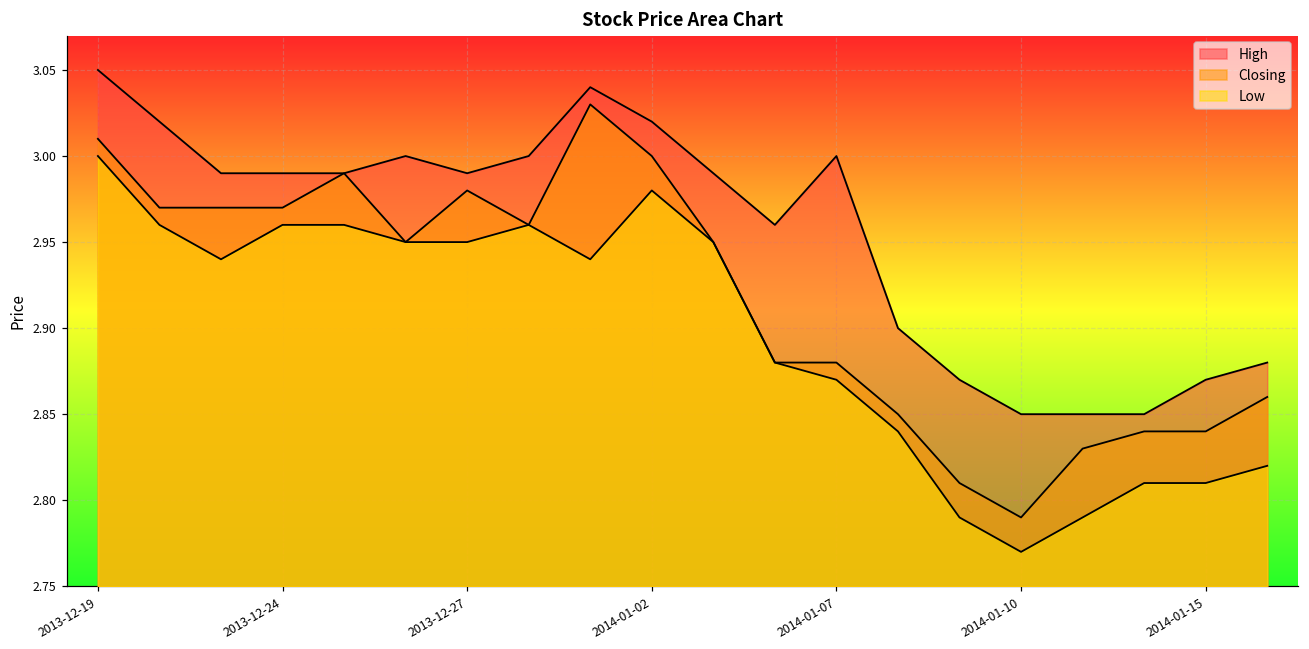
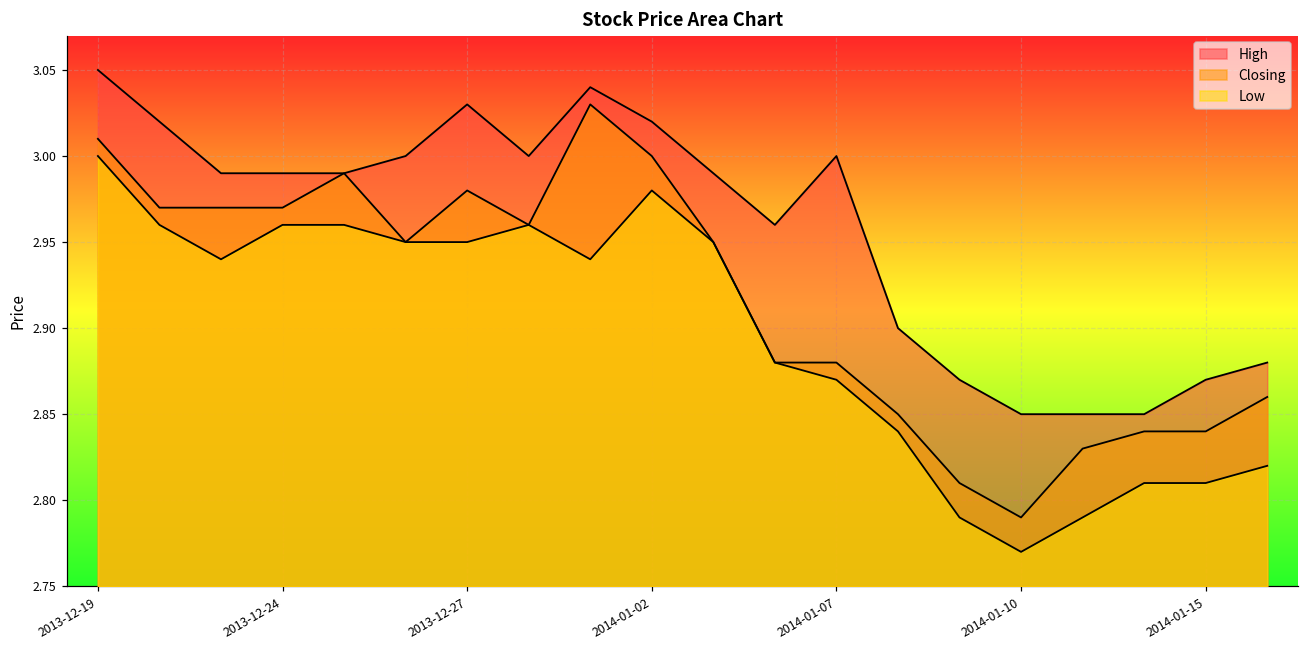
  {
    "High": {
      "2013-12-19": 3.05,
      "2013-12-24": 2.99,
-     "2013-12-27": 2.99,
+     "2013-12-27": 3.03,
      "2014-01-02": 3.02,
      "2014-01-07": 3.00,
      "2014-01-10": 2.85,
      "2014-01-15": 2.87
    }
  }
